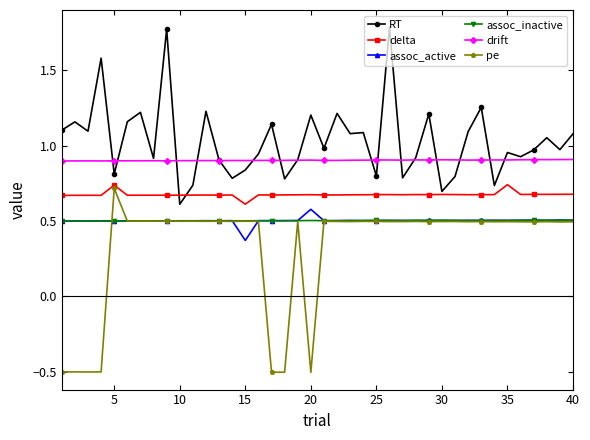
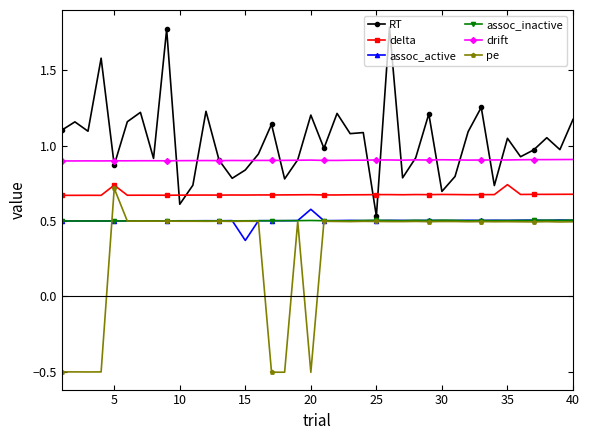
  {
    "RT": {
-     "5": 0.81,
+     "5": 0.87,
      "10": 0.61,
      "15": 0.84,
      "20": 1.20,
-     "25": 0.80,
+     "25": 0.53,
      "30": 0.70,
-     "35": 0.95,
-     "40": 1.08
+     "35": 1.05,
+     "40": 1.17
    },
    "delta": {
      "5": 0.74,
      "10": 0.67,
-     "15": 0.61,
+     "15": 0.67,
      "20": 0.67,
      "25": 0.67,
      "30": 0.68,
      "35": 0.74,
      "40": 0.68
    },
    "assoc_active": {
      "15": 0.37,
      "20": 0.58
    },
    "assoc_inactive": {
      "20": 0.50
    },
    "drift": {
      "5": 0.90,
      "10": 0.90,
      "15": 0.90,
      "20": 0.90,
      "25": 0.90,
      "30": 0.91,
      "35": 0.90,
      "40": 0.91
    },
    "pe": {
      "5": 0.72,
      "20": -0.50
    }
  }
